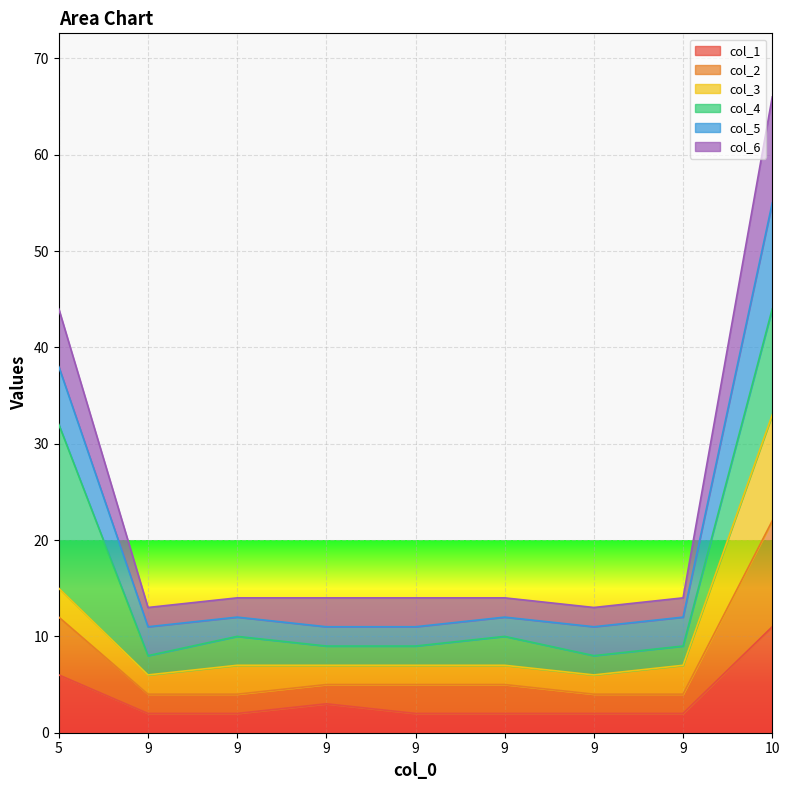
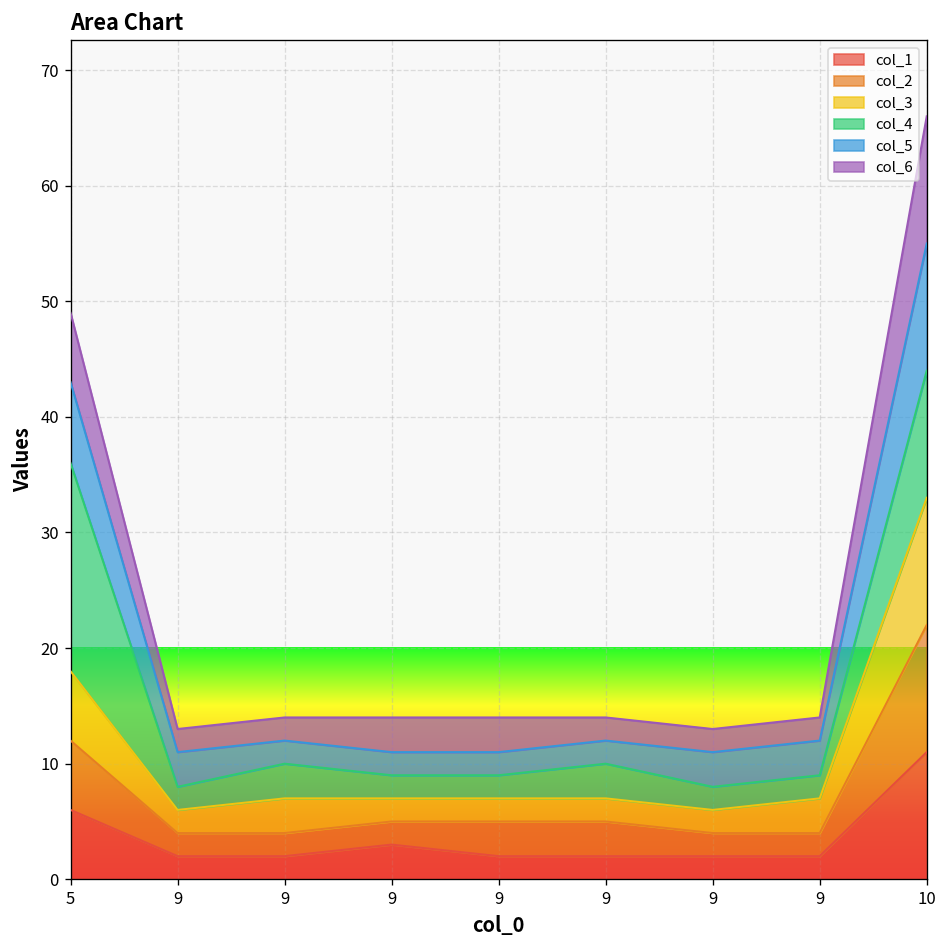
  {
    "col_3": {
-     "5": 3,
+     "5": 6,
      "10": 11
    },
    "col_4": {
-     "5": 17,
+     "5": 18,
      "10": 11
    },
    "col_5": {
-     "5": 6,
+     "5": 7,
      "10": 11
    },
    "col_6": {
      "5": 6,
      "10": 11
    }
  }
